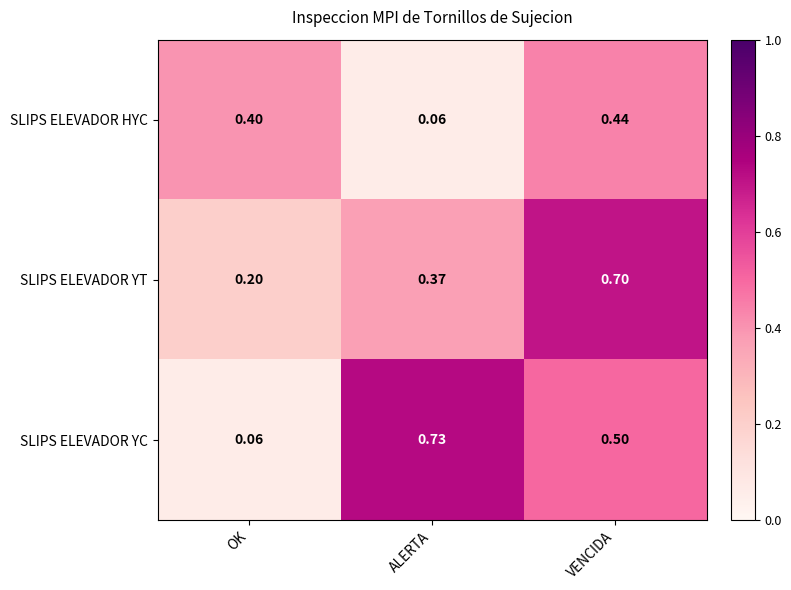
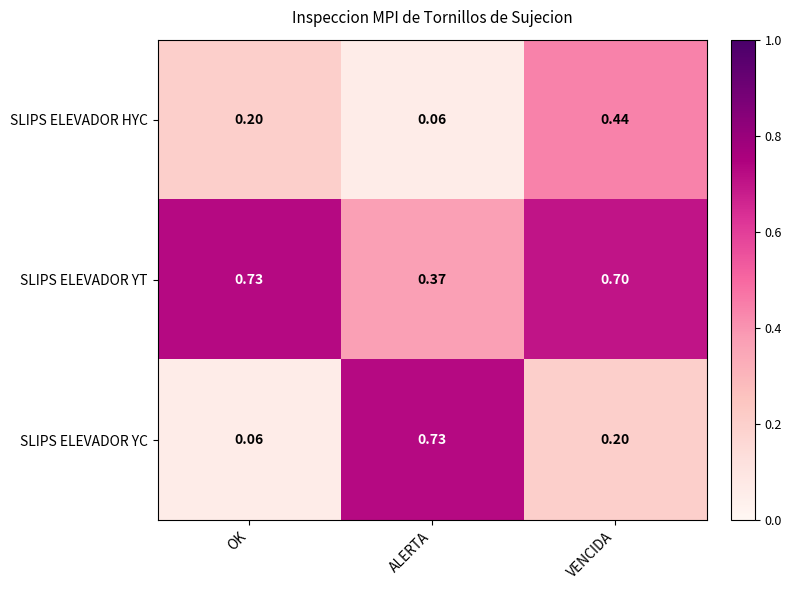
  {
    "SLIPS ELEVADOR HYC": {
-     "OK": 0.40,
+     "OK": 0.20,
      "ALERTA": 0.06,
      "VENCIDA": 0.44
    },
    "SLIPS ELEVADOR YT": {
-     "OK": 0.20,
+     "OK": 0.73,
      "ALERTA": 0.37,
      "VENCIDA": 0.70
    },
    "SLIPS ELEVADOR YC": {
      "OK": 0.06,
      "ALERTA": 0.73,
-     "VENCIDA": 0.50
+     "VENCIDA": 0.20
    }
  }
